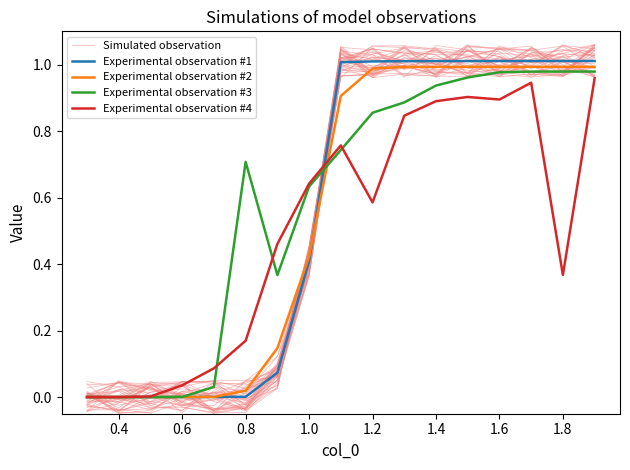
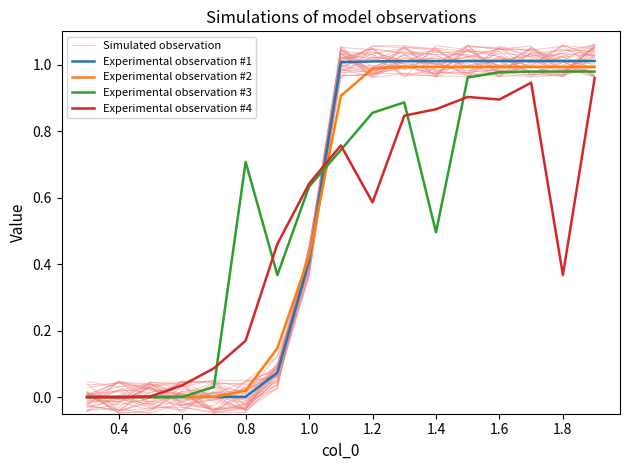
  {
    "Experimental observation #3": {
      "0.8": 0.71,
      "1.0": 0.63,
      "1.2": 0.86,
-     "1.4": 0.94
+     "1.4": 0.50
    },
    "Experimental observation #4": {
      "0.8": 0.17,
      "1.0": 0.64,
      "1.2": 0.59,
-     "1.4": 0.89,
+     "1.4": 0.87,
      "1.6": 0.89,
      "1.8": 0.37
    }
  }
